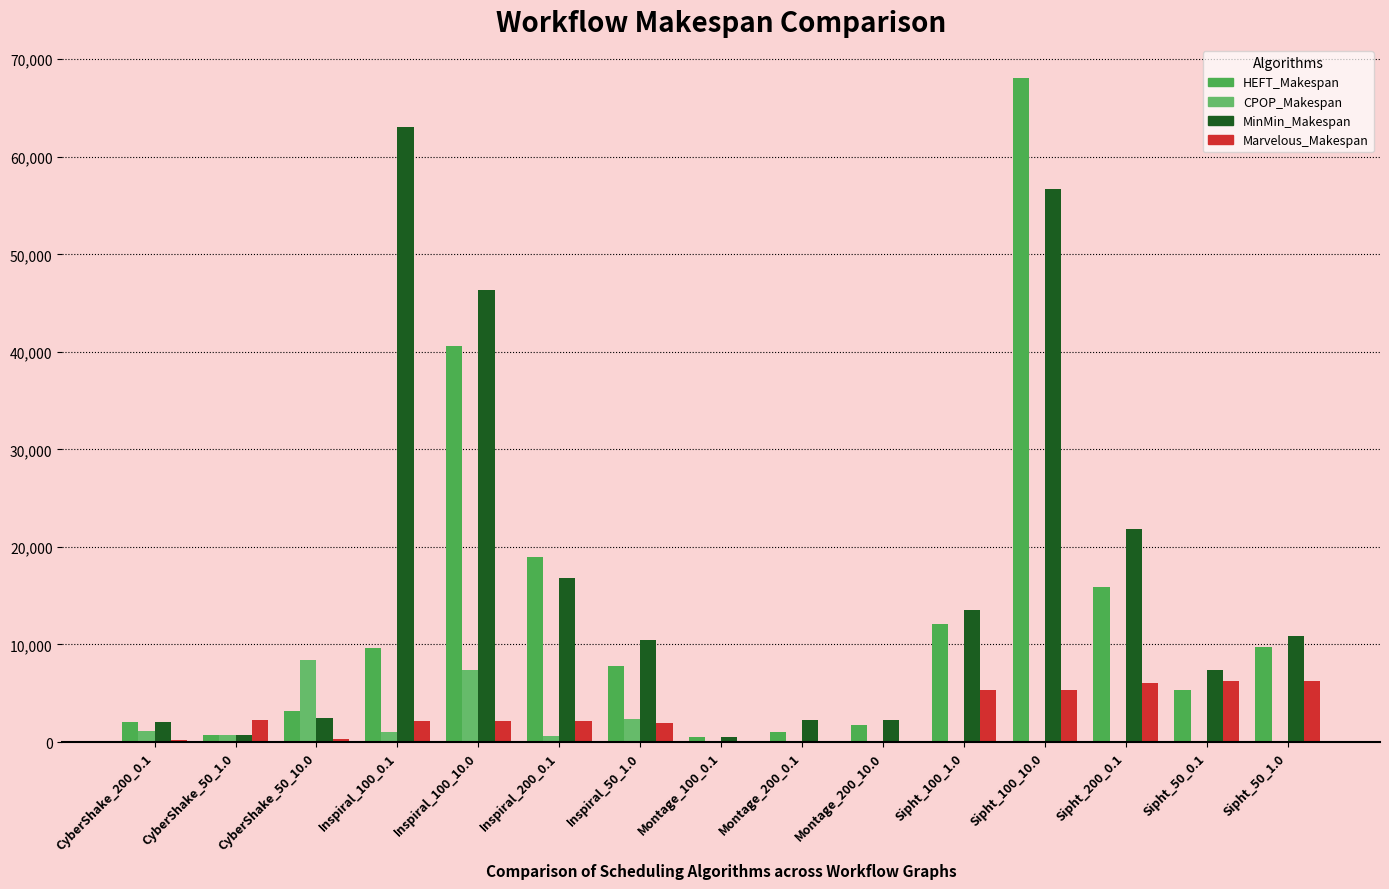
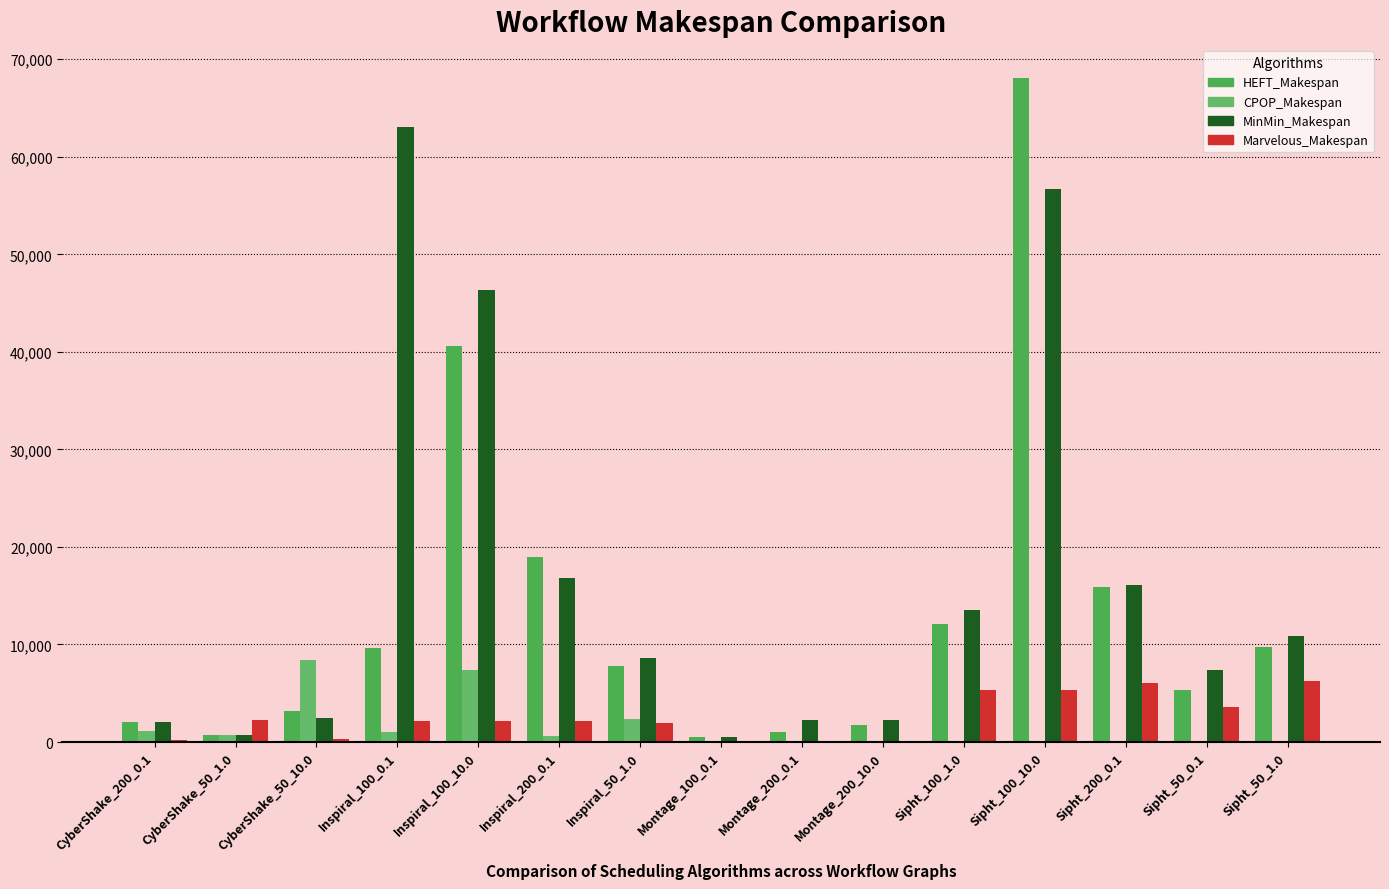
  {
    "MinMin_Makespan": {
      "CyberShake_200_0.1": "2,000",
      "CyberShake_50_1.0": "1,000",
      "CyberShake_50_10.0": "2,000",
      "Inspiral_100_0.1": "63,000",
      "Inspiral_100_10.0": "46,000",
      "Inspiral_200_0.1": "17,000",
-     "Inspiral_50_1.0": "11,000",
+     "Inspiral_50_1.0": "9,000",
      "Montage_100_0.1": "1,000",
      "Montage_200_0.1": "2,000",
      "Montage_200_10.0": "2,000",
      "Sipht_100_1.0": "14,000",
      "Sipht_100_10.0": "57,000",
-     "Sipht_200_0.1": "22,000",
+     "Sipht_200_0.1": "16,000",
      "Sipht_50_0.1": "7,000",
      "Sipht_50_1.0": "11,000"
    },
    "Marvelous_Makespan": {
      "CyberShake_50_1.0": "2,000",
      "CyberShake_50_10.0": "0",
      "Inspiral_100_0.1": "2,000",
      "Inspiral_100_10.0": "2,000",
      "Inspiral_200_0.1": "2,000",
      "Inspiral_50_1.0": "2,000",
      "Sipht_100_1.0": "5,000",
      "Sipht_100_10.0": "5,000",
      "Sipht_200_0.1": "6,000",
-     "Sipht_50_0.1": "6,000",
+     "Sipht_50_0.1": "4,000",
      "Sipht_50_1.0": "6,000"
    }
  }
